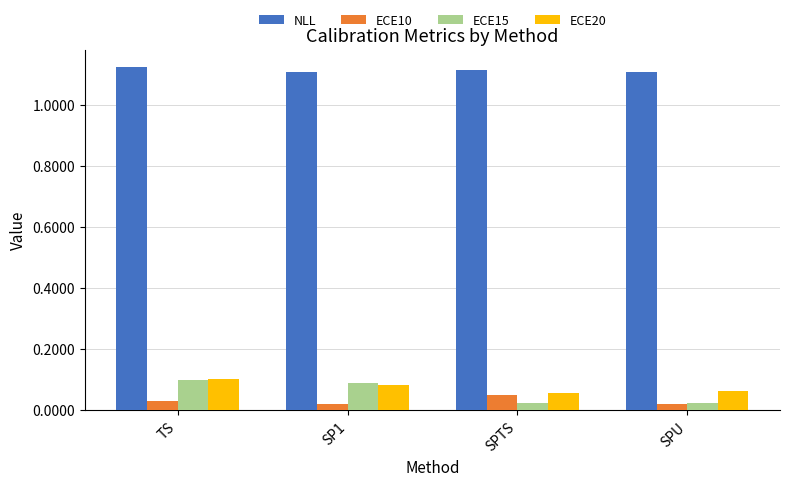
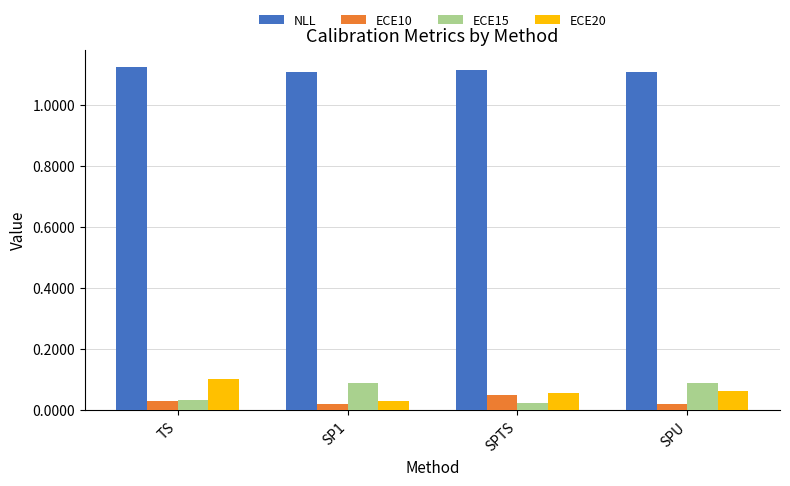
  {
    "NLL": {
      "TS": 1.12,
      "SP1": 1.11,
      "SPTS": 1.11,
      "SPU": 1.11
    },
    "ECE10": {
      "TS": 0.03,
      "SP1": 0.02,
      "SPTS": 0.05,
      "SPU": 0.02
    },
    "ECE15": {
-     "TS": 0.10,
+     "TS": 0.03,
      "SP1": 0.09,
      "SPTS": 0.02,
-     "SPU": 0.02
+     "SPU": 0.09
    },
    "ECE20": {
      "TS": 0.10,
-     "SP1": 0.08,
+     "SP1": 0.03,
      "SPTS": 0.06,
      "SPU": 0.06
    }
  }
